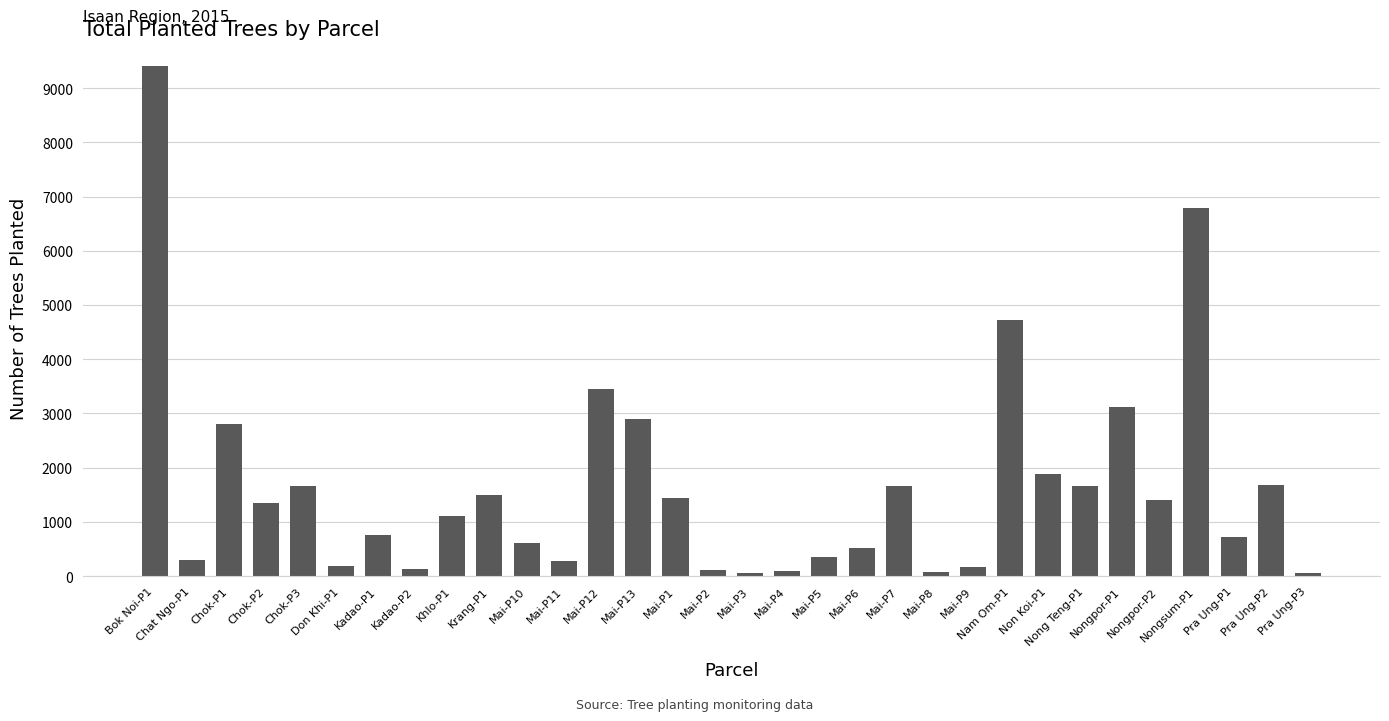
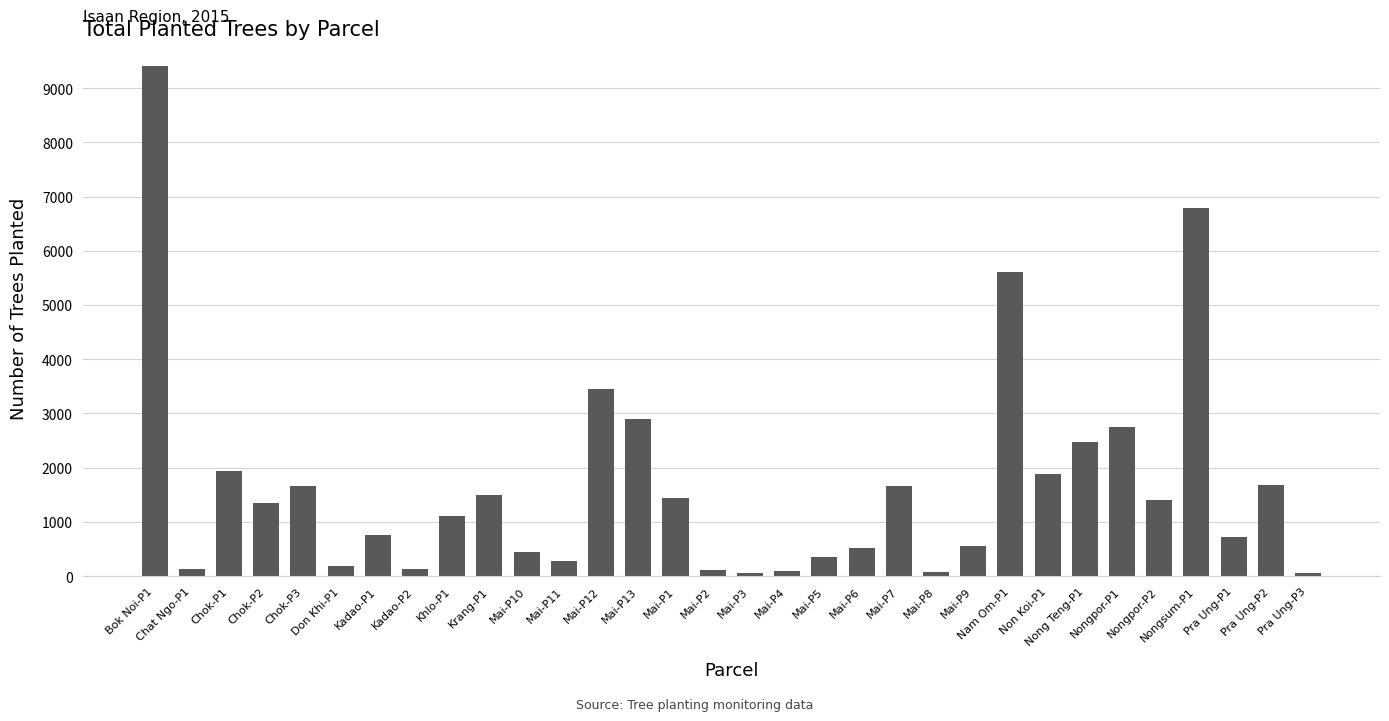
  {
    "Bok Noi-P1": 9400,
-   "Chat Ngo-P1": 300,
-   "Chok-P1": 2800,
+   "Chat Ngo-P1": 100,
+   "Chok-P1": 1900,
    "Chok-P2": 1400,
    "Chok-P3": 1700,
    "Don Khi-P1": 200,
    "Kadao-P1": 800,
    "Kadao-P2": 100,
    "Khlo-P1": 1100,
    "Krang-P1": 1500,
-   "Mai-P10": 600,
+   "Mai-P10": 500,
    "Mai-P11": 300,
    "Mai-P12": 3500,
    "Mai-P13": 2900,
    "Mai-P1": 1400,
    "Mai-P2": 100,
    "Mai-P3": 100,
    "Mai-P4": 100,
    "Mai-P5": 300,
    "Mai-P6": 500,
    "Mai-P7": 1700,
    "Mai-P8": 100,
-   "Mai-P9": 200,
-   "Nam Om-P1": 4700,
+   "Mai-P9": 600,
+   "Nam Om-P1": 5600,
    "Non Koi-P1": 1900,
-   "Nong Teng-P1": 1700,
-   "Nongpor-P1": 3100,
+   "Nong Teng-P1": 2500,
+   "Nongpor-P1": 2800,
    "Nongpor-P2": 1400,
    "Nongsum-P1": 6800,
    "Pra Ung-P1": 700,
    "Pra Ung-P2": 1700,
    "Pra Ung-P3": 100
  }
